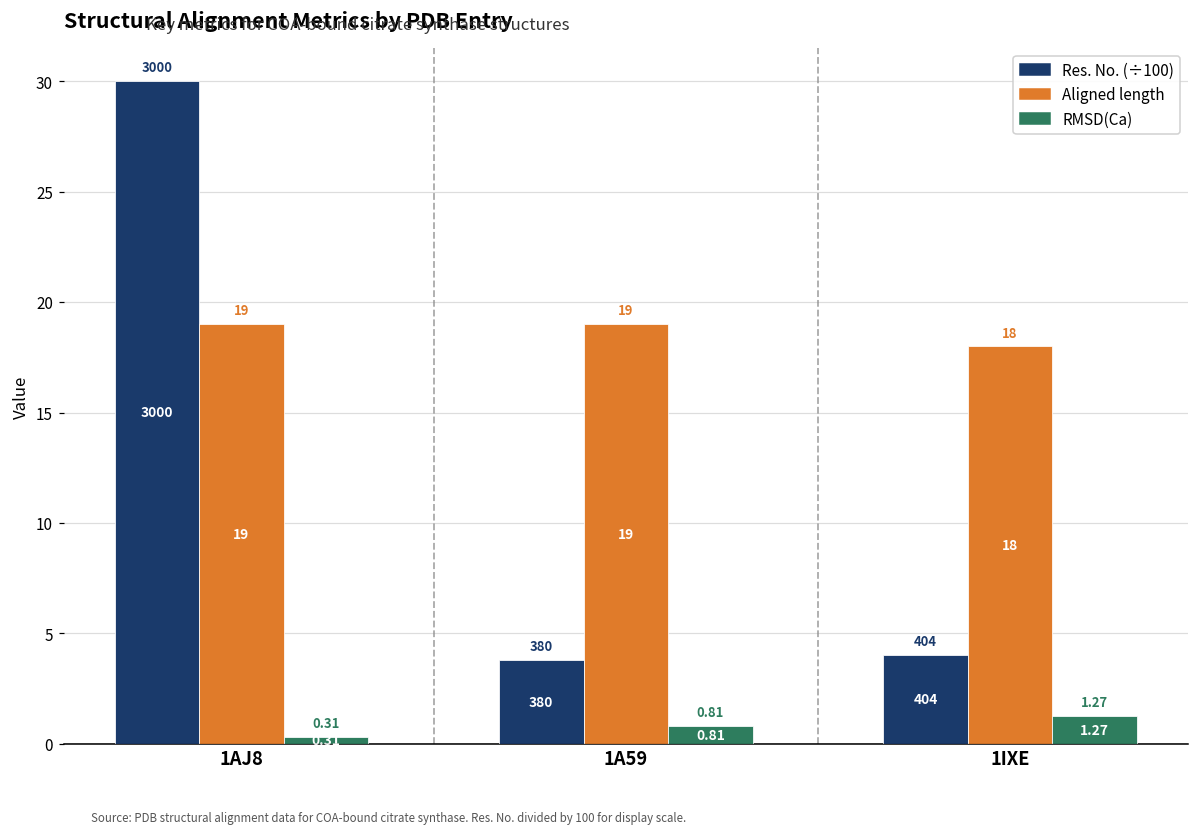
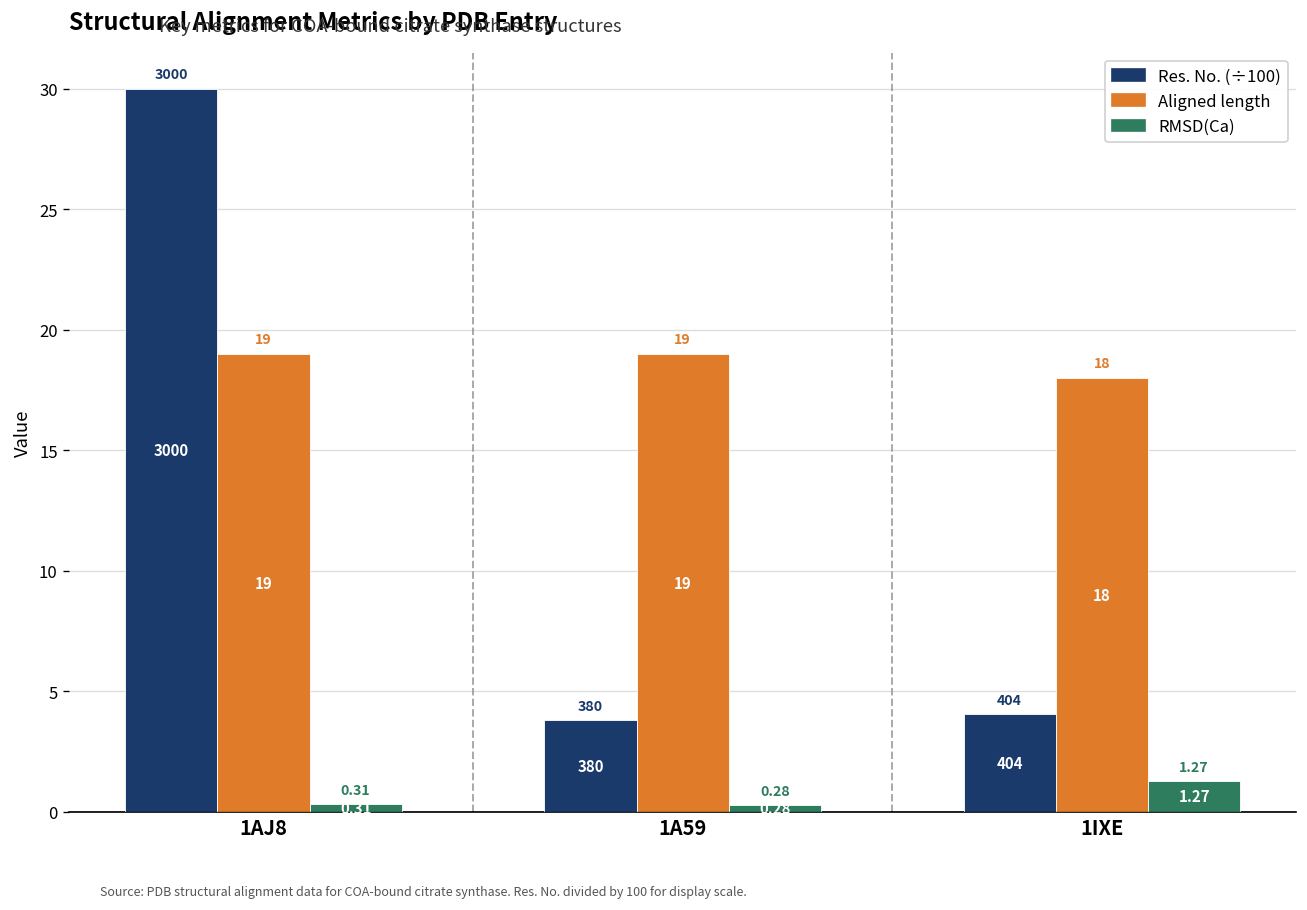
  {
    "Aligned length": {
      "1AJ8": 19,
      "1A59": 19,
      "1IXE": 18
    },
    "RMSD(Ca)": {
      "1AJ8": 0.31,
-     "1A59": 0.81,
+     "1A59": 0.28,
      "1IXE": 1.27
    }
  }
